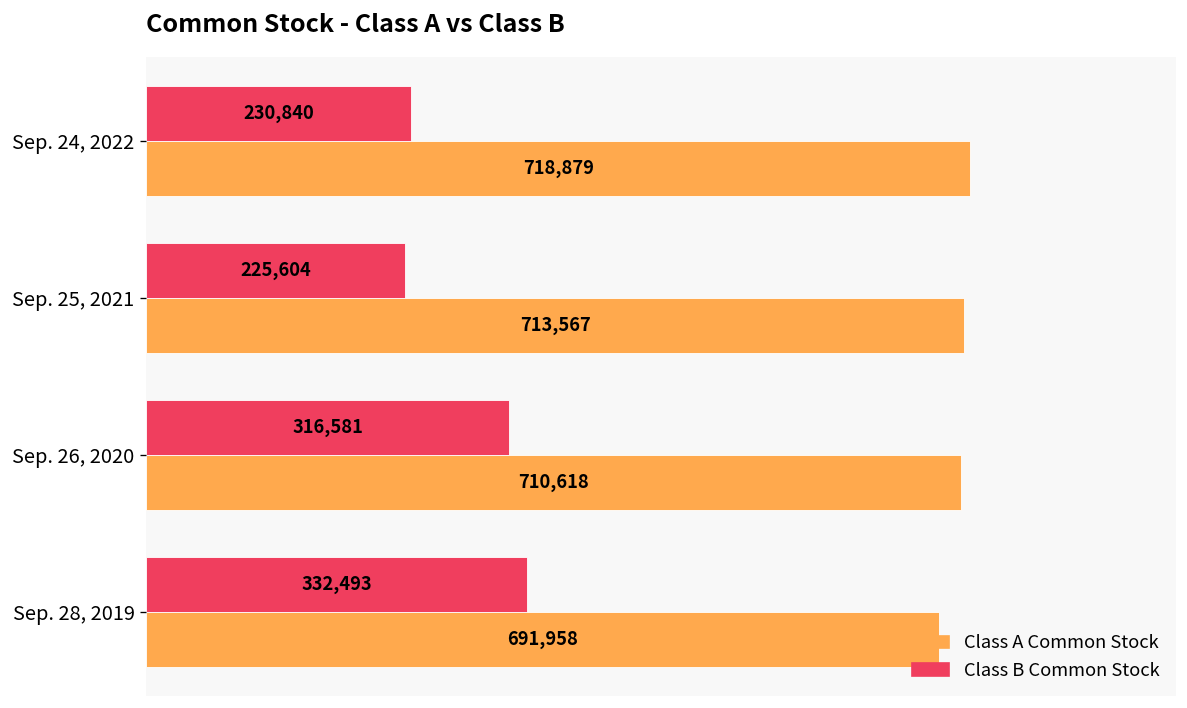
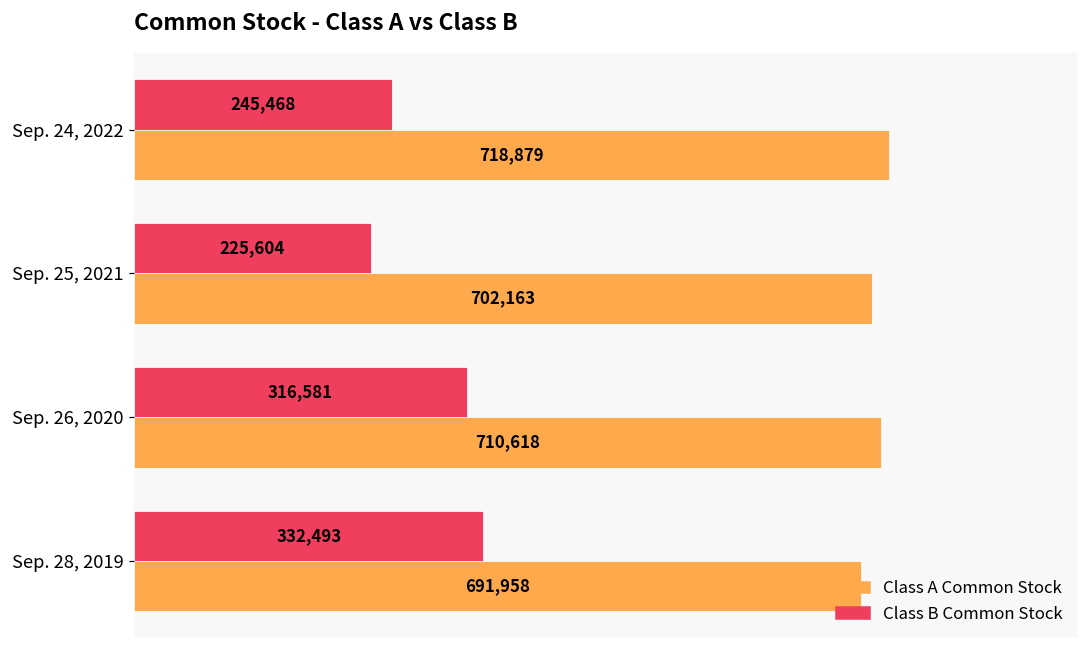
  {
    "Class A Common Stock": {
      "Sep. 24, 2022": "718,879",
-     "Sep. 25, 2021": "713,567",
+     "Sep. 25, 2021": "702,163",
      "Sep. 26, 2020": "710,618",
      "Sep. 28, 2019": "691,958"
    },
    "Class B Common Stock": {
-     "Sep. 24, 2022": "230,840",
+     "Sep. 24, 2022": "245,468",
      "Sep. 25, 2021": "225,604",
      "Sep. 26, 2020": "316,581",
      "Sep. 28, 2019": "332,493"
    }
  }
